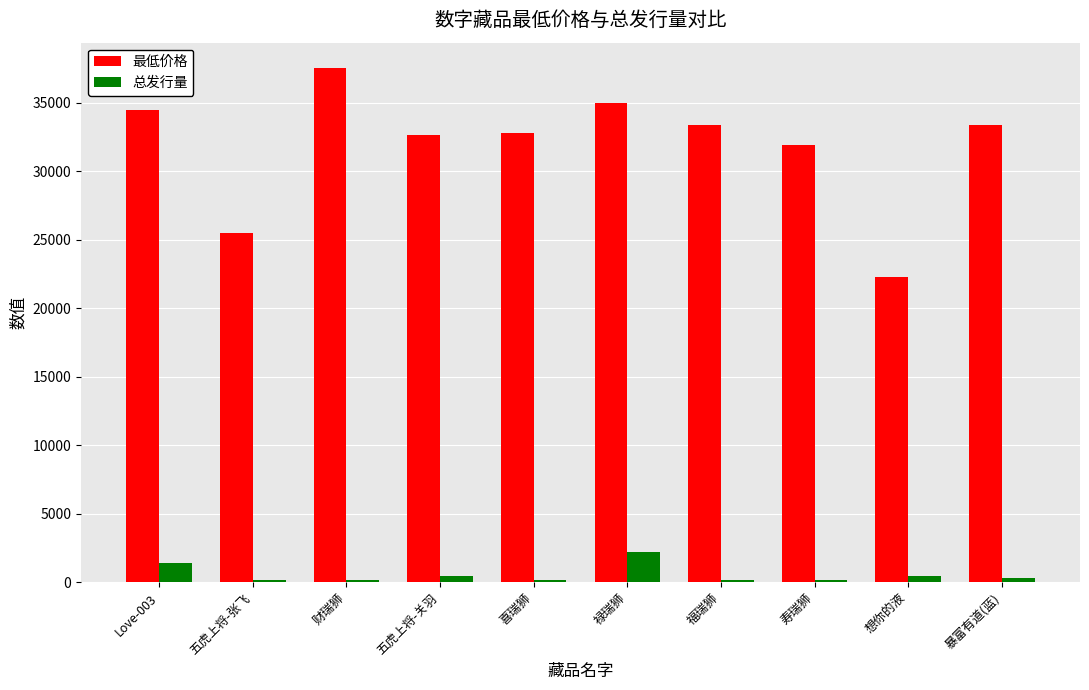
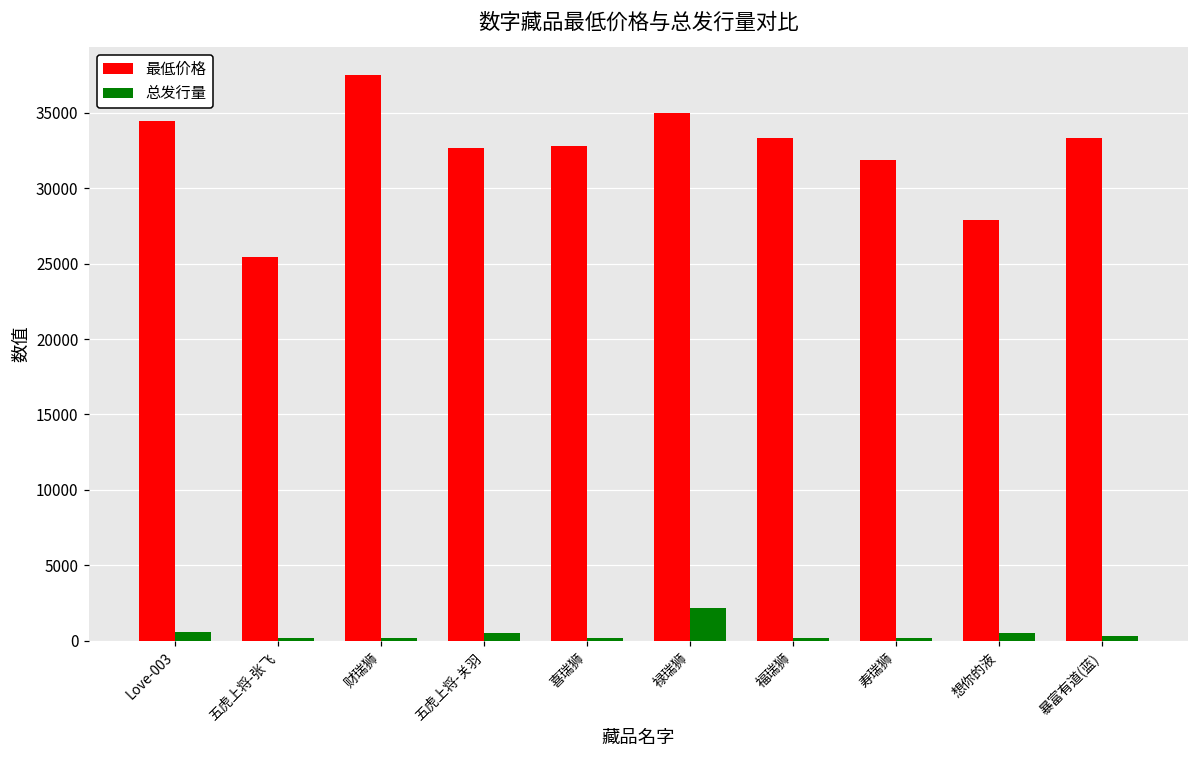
  {
    "最低价格": {
      "Love-003": 34400,
      "五虎上将-张飞": 25500,
      "财瑞狮": 37500,
      "五虎上将-关羽": 32700,
      "喜瑞狮": 32800,
      "禄瑞狮": 35000,
      "福瑞狮": 33300,
      "寿瑞狮": 31900,
-     "想你的液": 22300,
+     "想你的液": 27900,
      "暴富有道(蓝)": 33300
    },
    "总发行量": {
-     "Love-003": 1400,
+     "Love-003": 600,
      "五虎上将-张飞": 200,
      "财瑞狮": 200,
      "五虎上将-关羽": 500,
      "喜瑞狮": 200,
      "禄瑞狮": 2200,
      "福瑞狮": 200,
      "寿瑞狮": 200,
      "想你的液": 500,
      "暴富有道(蓝)": 300
    }
  }
